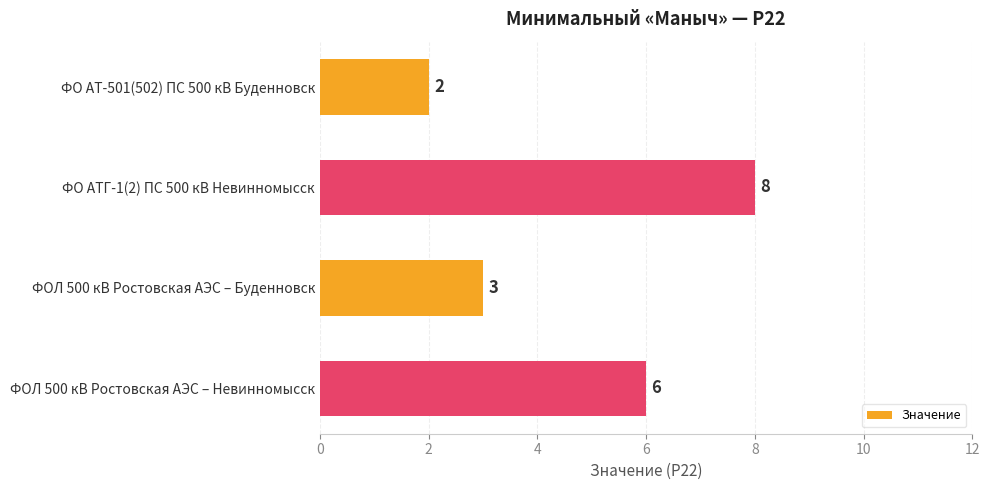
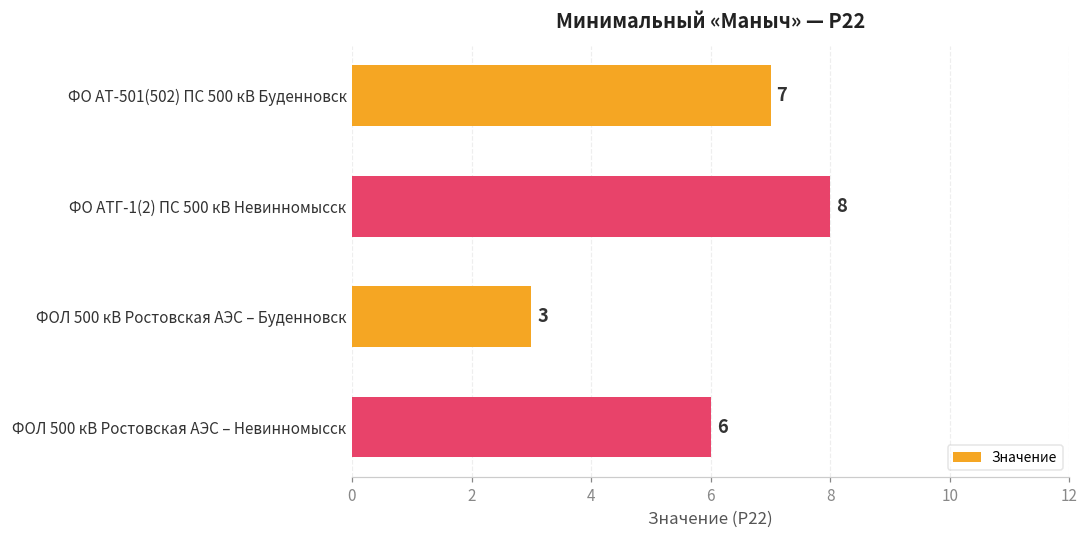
  {
-   "ФО АТ-501(502) ПС 500 кВ Буденновск": 2,
+   "ФО АТ-501(502) ПС 500 кВ Буденновск": 7,
    "ФО АТГ-1(2) ПС 500 кВ Невинномысск": 8,
    "ФОЛ 500 кВ Ростовская АЭС – Буденновск": 3,
    "ФОЛ 500 кВ Ростовская АЭС – Невинномысск": 6
  }
